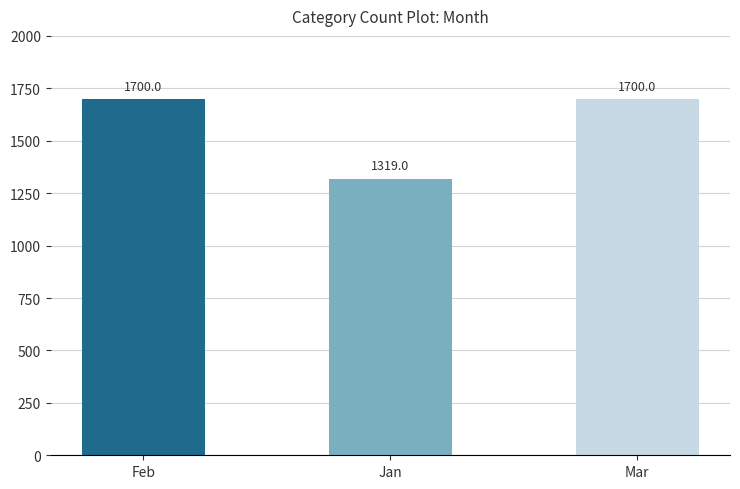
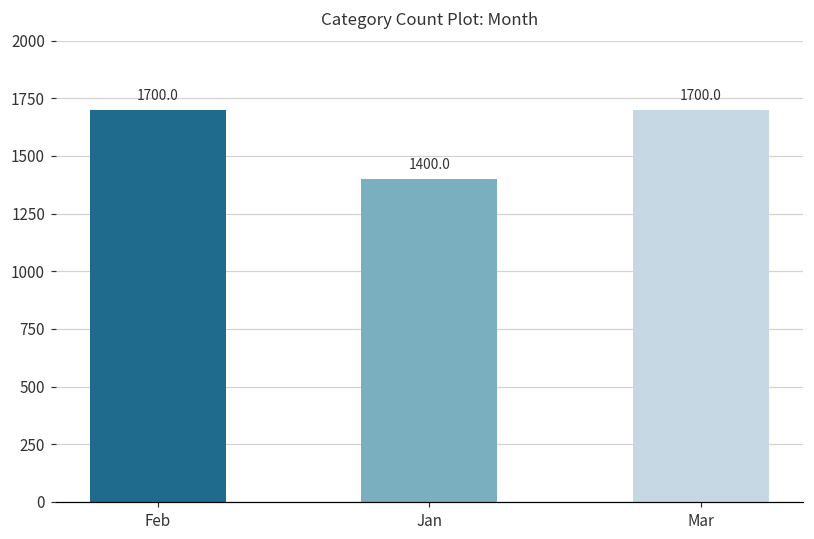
  {
    "Feb": 1700.0,
-   "Jan": 1319.0,
+   "Jan": 1400.0,
    "Mar": 1700.0
  }
